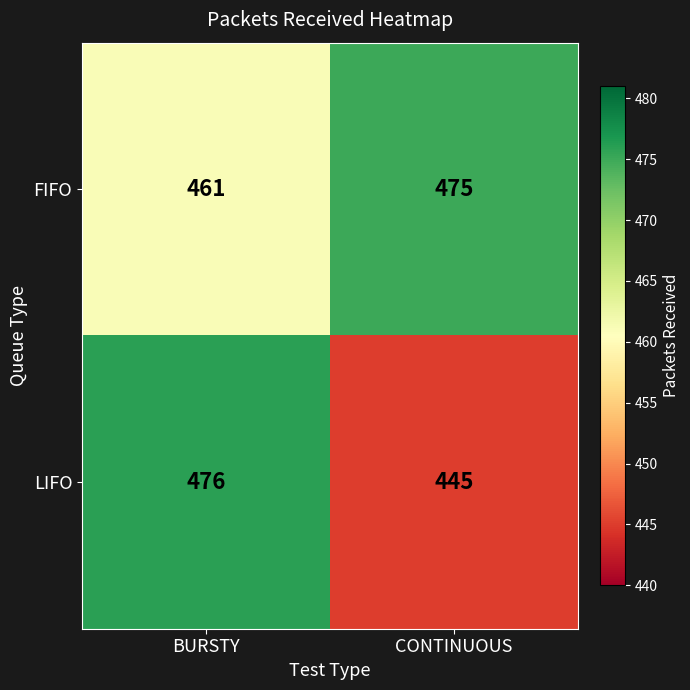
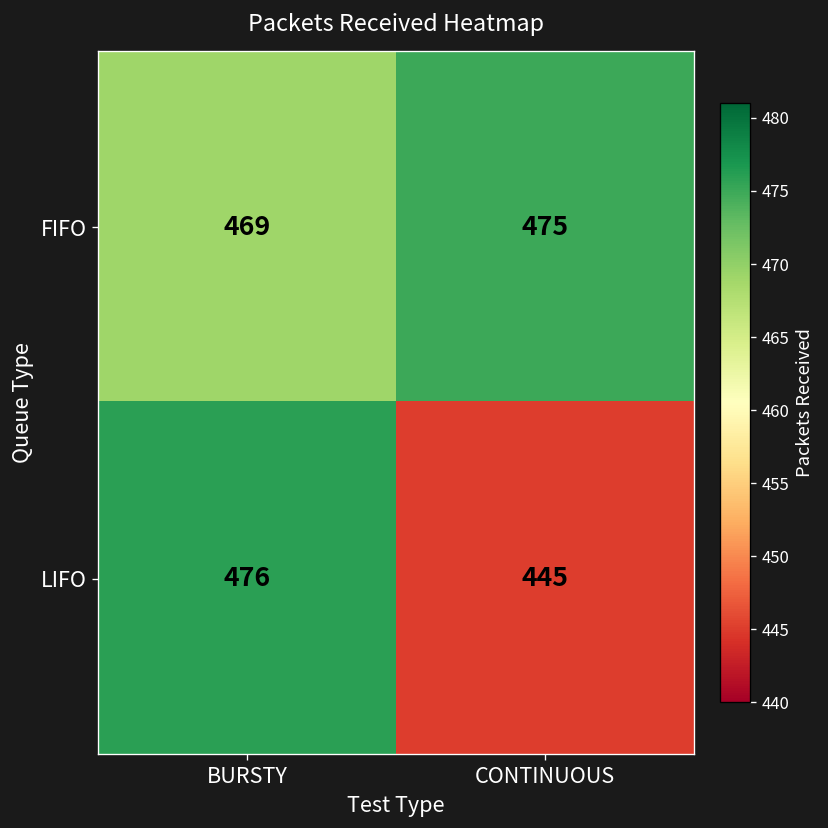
  {
    "FIFO": {
-     "BURSTY": 461,
+     "BURSTY": 469,
      "CONTINUOUS": 475
    },
    "LIFO": {
      "BURSTY": 476,
      "CONTINUOUS": 445
    }
  }
